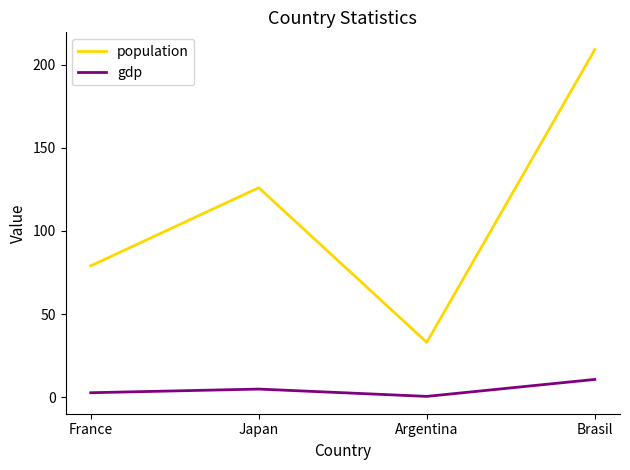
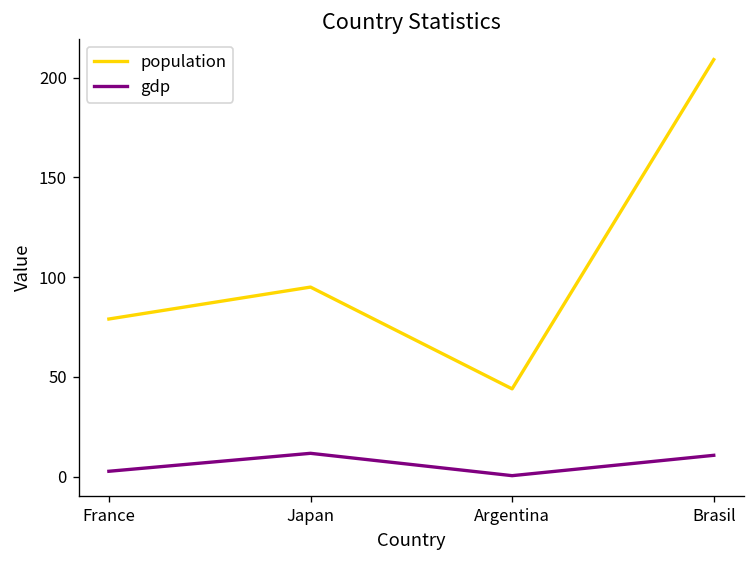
  {
    "population": {
      "France": 79,
-     "Japan": 126,
-     "Argentina": 33,
+     "Japan": 95,
+     "Argentina": 44,
      "Brasil": 209
    },
    "gdp": {
      "France": 3,
-     "Japan": 5,
+     "Japan": 12,
      "Argentina": 1,
      "Brasil": 11
    }
  }
